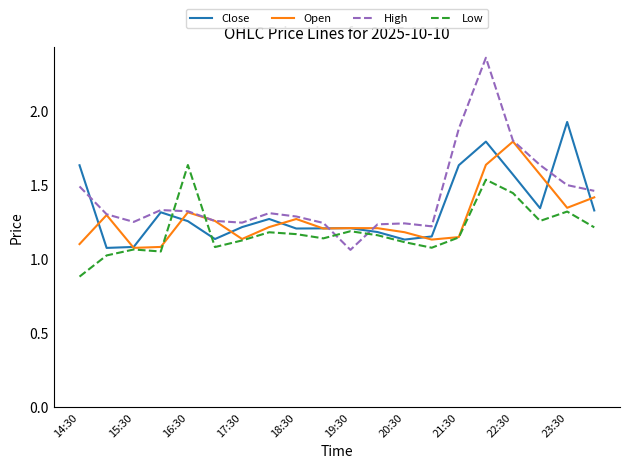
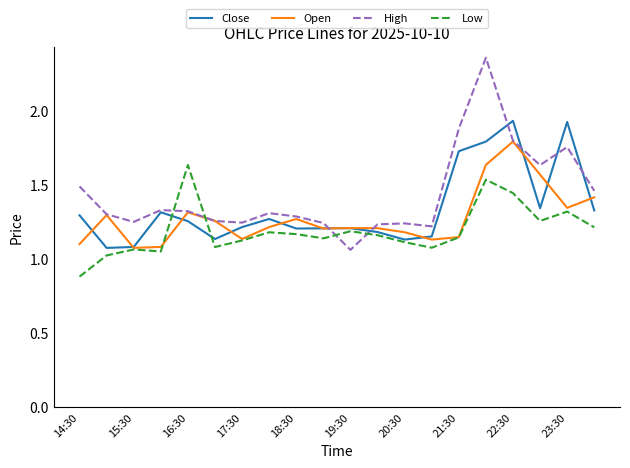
  {
    "Close": {
-     "14:30": 1.63,
+     "14:30": 1.30,
      "16:30": 1.26,
      "17:30": 1.22,
      "18:30": 1.21,
      "20:30": 1.13,
-     "21:30": 1.63,
-     "22:30": 1.57,
+     "21:30": 1.73,
+     "22:30": 1.93,
      "23:30": 1.93
    },
    "Open": {
      "14:30": 1.10,
      "18:30": 1.27,
      "20:30": 1.18,
      "23:30": 1.35
    },
    "High": {
      "14:30": 1.49,
      "15:30": 1.25,
      "17:30": 1.25,
      "18:30": 1.29,
      "19:30": 1.06,
      "20:30": 1.24,
      "21:30": 1.88,
-     "23:30": 1.50
+     "23:30": 1.76
    },
    "Low": {
      "14:30": 0.88,
      "16:30": 1.63,
      "18:30": 1.17,
      "19:30": 1.19,
      "20:30": 1.11,
      "22:30": 1.44,
      "23:30": 1.32
    }
  }
